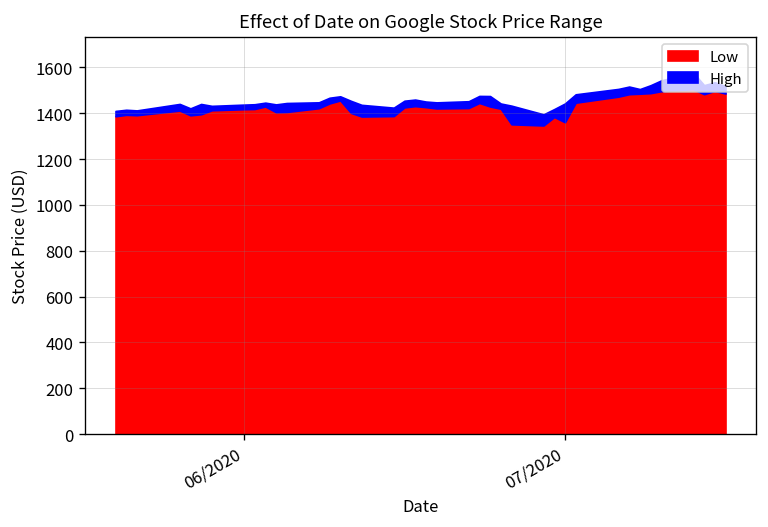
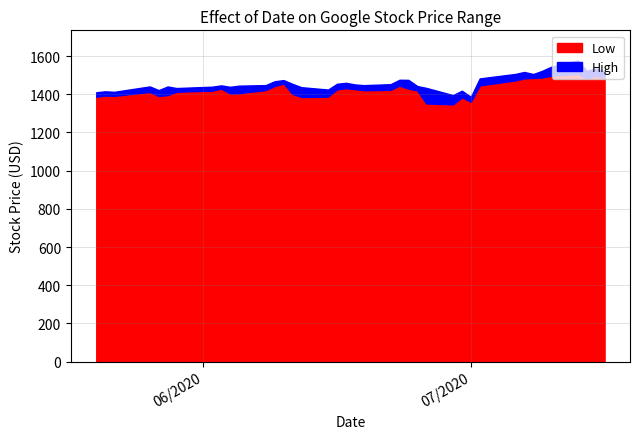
  {
    "Low": {
      "06/2020": 1420,
      "07/2020": 1360
    },
    "High": {
      "06/2020": 1440,
-     "07/2020": 1440
+     "07/2020": 1390
    }
  }
